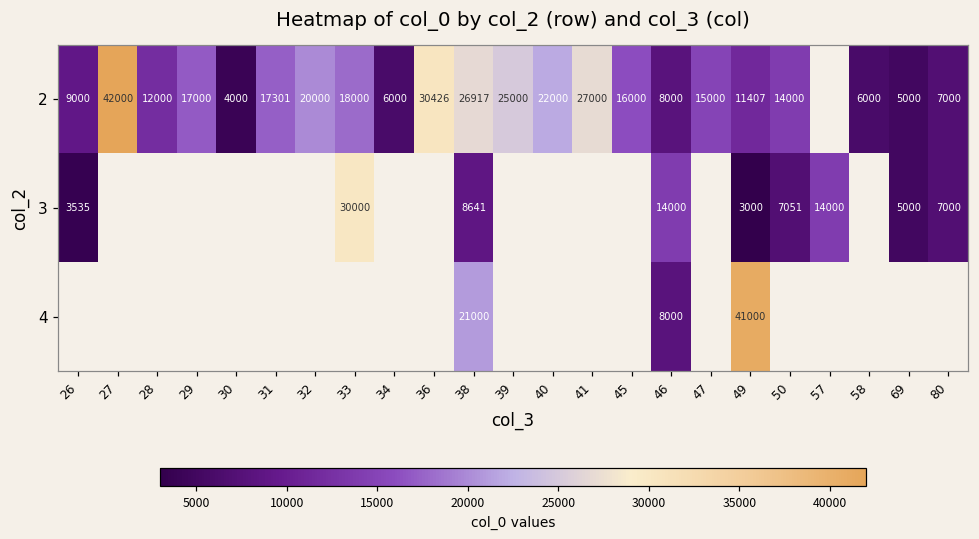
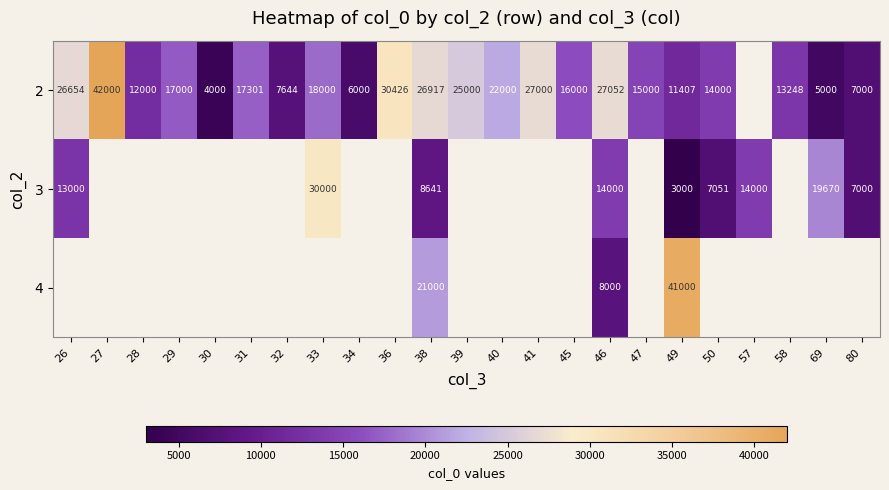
  {
    "2": {
-     "26": 9000,
+     "26": 26654,
      "27": 42000,
      "28": 12000,
      "29": 17000,
      "30": 4000,
      "31": 17301,
-     "32": 20000,
+     "32": 7644,
      "33": 18000,
      "34": 6000,
      "36": 30426,
      "38": 26917,
      "39": 25000,
      "40": 22000,
      "41": 27000,
      "45": 16000,
-     "46": 8000,
+     "46": 27052,
      "47": 15000,
      "49": 11407,
      "50": 14000,
-     "58": 6000,
+     "58": 13248,
      "69": 5000,
      "80": 7000
    },
    "3": {
-     "26": 3535,
+     "26": 13000,
      "33": 30000,
      "38": 8641,
      "46": 14000,
      "49": 3000,
      "50": 7051,
      "57": 14000,
-     "69": 5000,
+     "69": 19670,
      "80": 7000
    },
    "4": {
      "38": 21000,
      "46": 8000,
      "49": 41000
    }
  }
